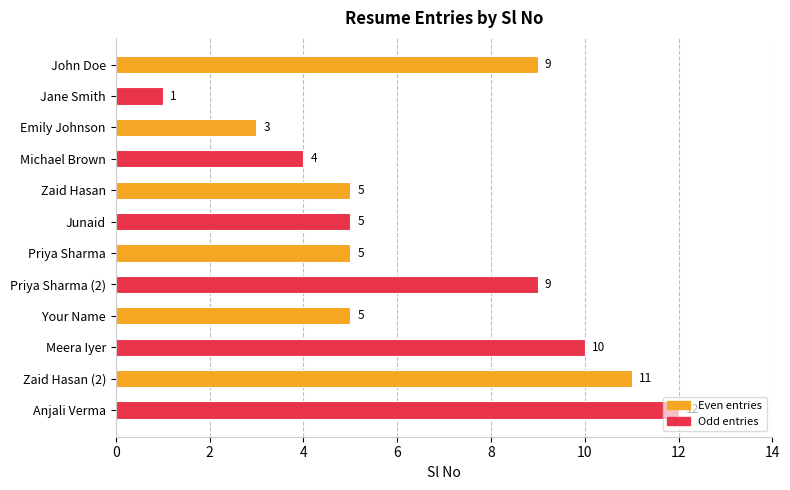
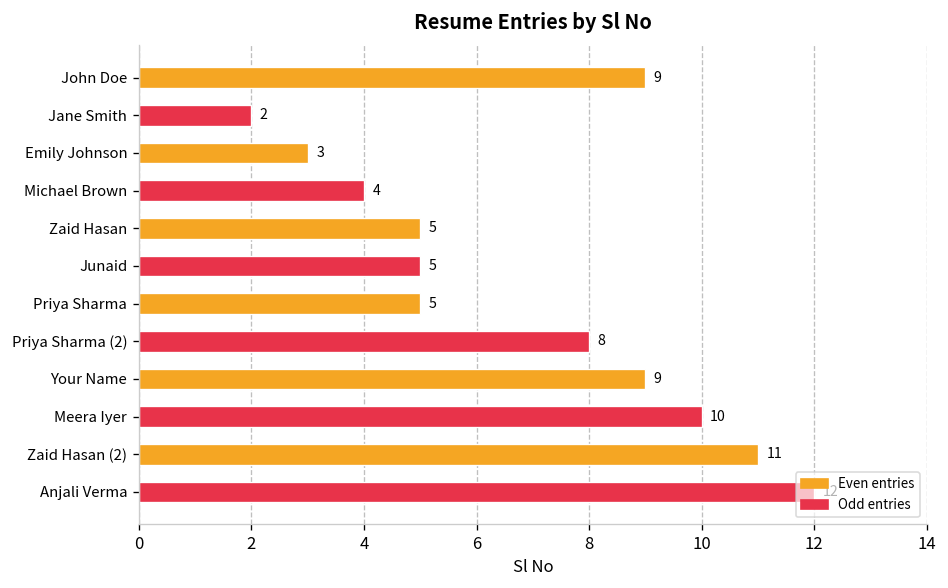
  {
    "John Doe": 9,
-   "Jane Smith": 1,
+   "Jane Smith": 2,
    "Emily Johnson": 3,
    "Michael Brown": 4,
    "Zaid Hasan": 5,
    "Junaid": 5,
    "Priya Sharma": 5,
-   "Priya Sharma (2)": 9,
-   "Your Name": 5,
+   "Priya Sharma (2)": 8,
+   "Your Name": 9,
    "Meera Iyer": 10,
    "Zaid Hasan (2)": 11
  }
